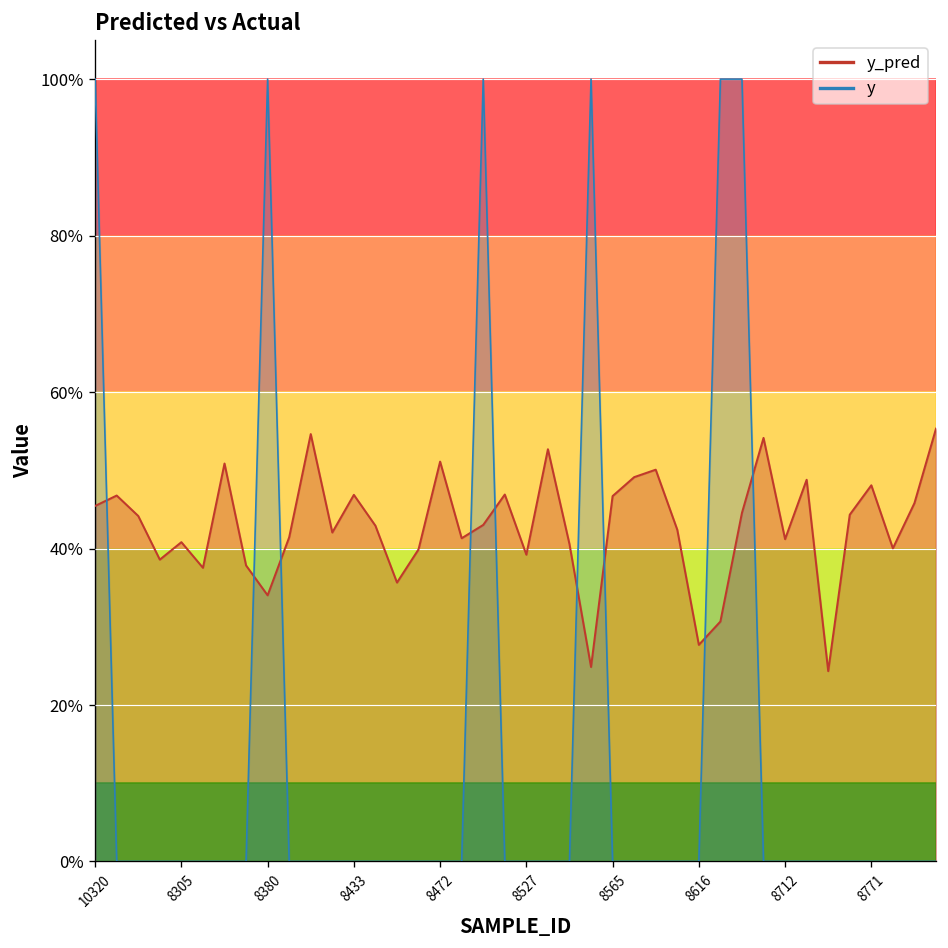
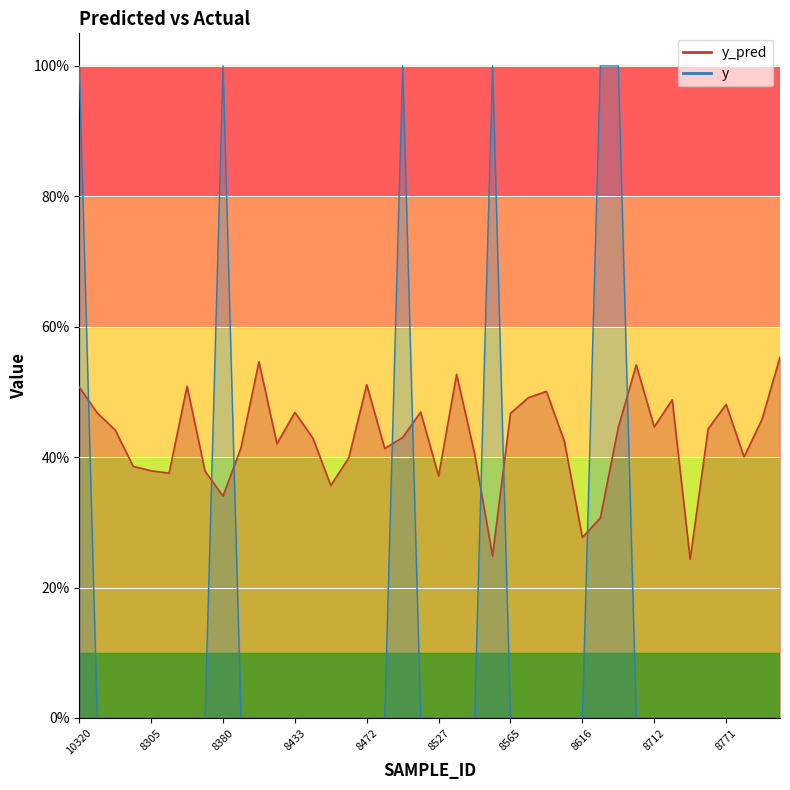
  {
    "y_pred": {
-     "10320": "45%",
-     "8305": "41%",
+     "10320": "51%",
+     "8305": "38%",
      "8380": "34%",
      "8433": "47%",
      "8472": "51%",
-     "8527": "39%",
+     "8527": "37%",
      "8565": "47%",
      "8616": "28%",
-     "8712": "41%",
+     "8712": "45%",
      "8771": "48%"
    },
    "y": {
      "10320": "100%",
      "8305": "0%",
      "8380": "100%",
      "8433": "0%",
      "8472": "0%",
      "8527": "0%",
      "8565": "0%",
      "8616": "0%",
      "8712": "0%",
      "8771": "0%"
    }
  }
